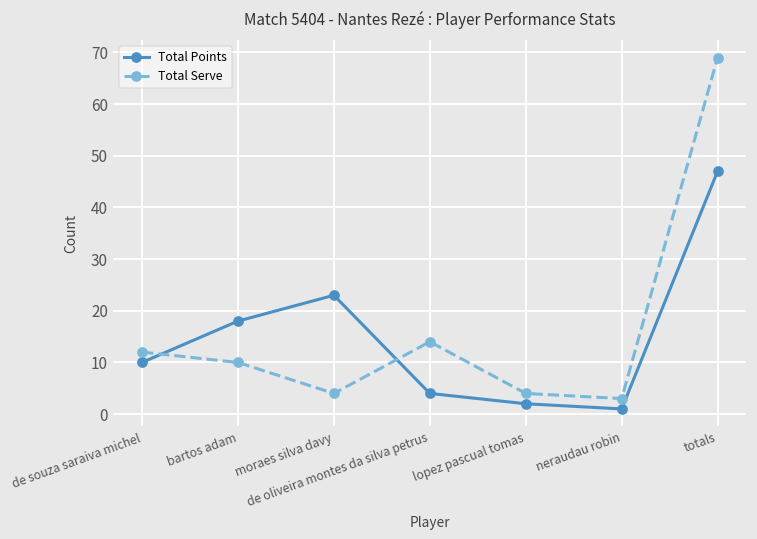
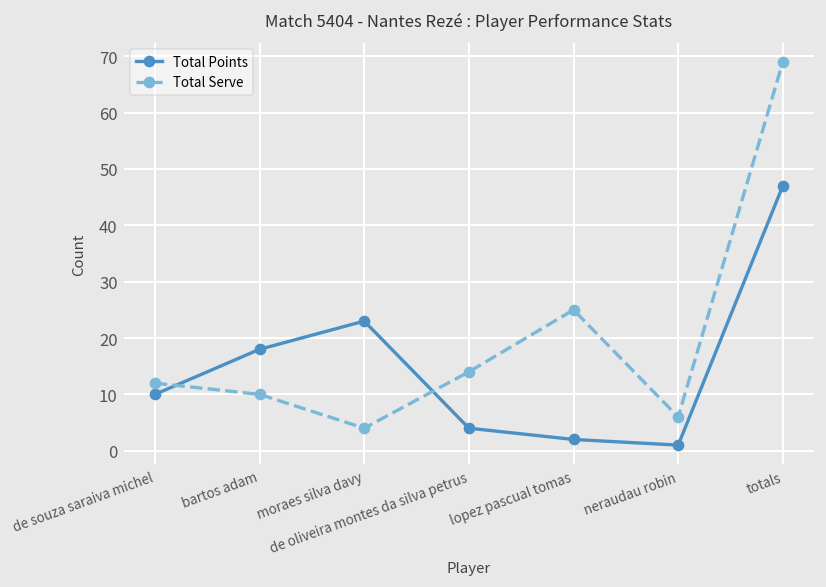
  {
    "Total Points": {
      "de souza saraiva michel": 10,
      "bartos adam": 18,
      "moraes silva davy": 23,
      "de oliveira montes da silva petrus": 4,
      "lopez pascual tomas": 2,
      "neraudau robin": 1,
      "totals": 47
    },
    "Total Serve": {
      "de souza saraiva michel": 12,
      "bartos adam": 10,
      "moraes silva davy": 4,
      "de oliveira montes da silva petrus": 14,
-     "lopez pascual tomas": 4,
-     "neraudau robin": 3,
+     "lopez pascual tomas": 25,
+     "neraudau robin": 6,
      "totals": 69
    }
  }
